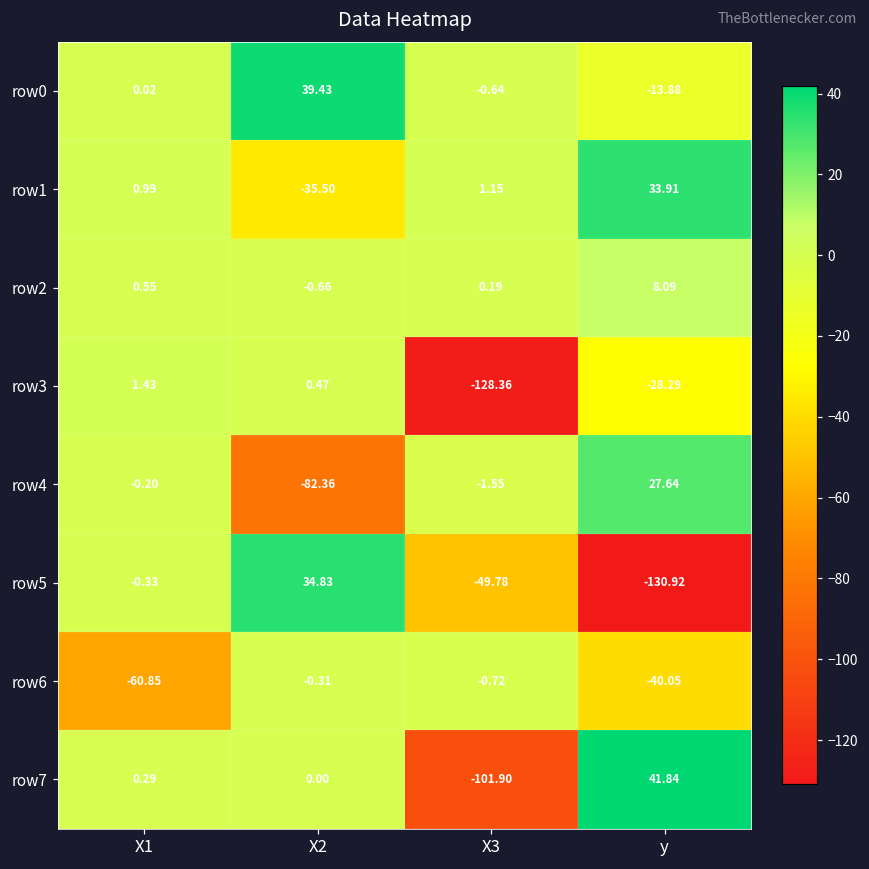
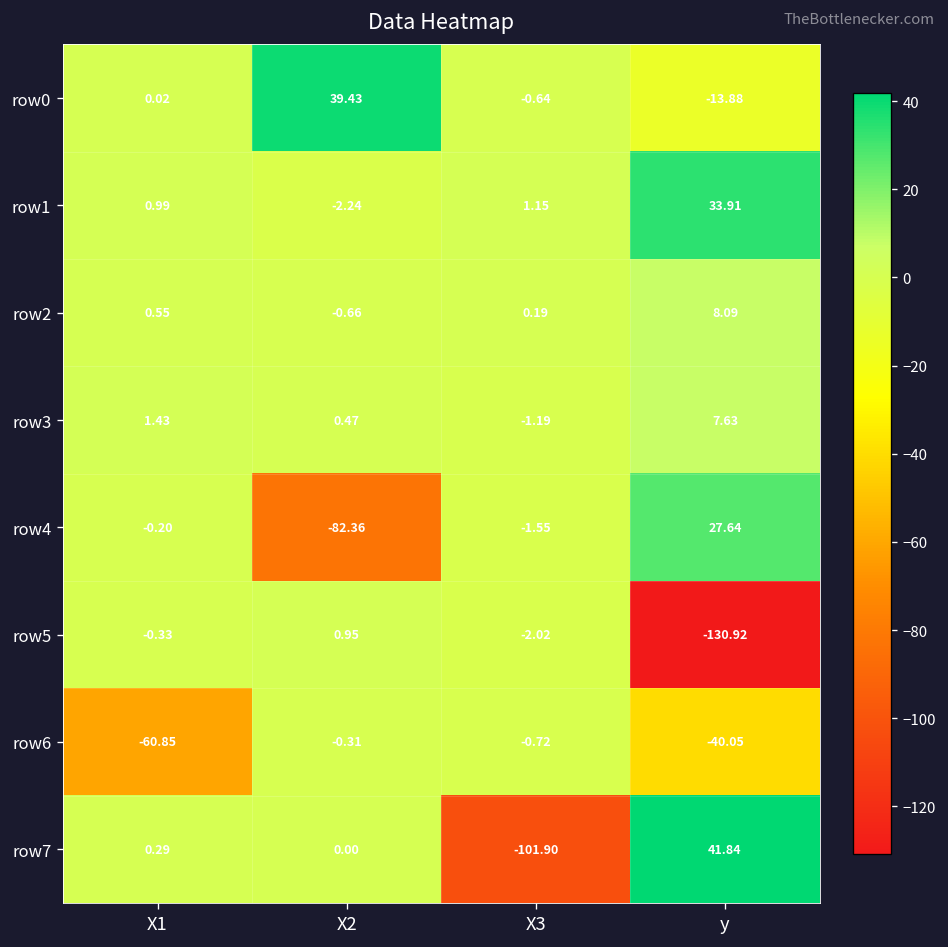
  {
    "row0": {
      "X1": 0.02,
      "X2": 39.43,
      "X3": -0.64,
      "y": -13.88
    },
    "row1": {
      "X1": 0.99,
-     "X2": -35.50,
+     "X2": -2.24,
      "X3": 1.15,
      "y": 33.91
    },
    "row2": {
      "X1": 0.55,
      "X2": -0.66,
      "X3": 0.19,
      "y": 8.09
    },
    "row3": {
      "X1": 1.43,
      "X2": 0.47,
-     "X3": -128.36,
-     "y": -28.29
+     "X3": -1.19,
+     "y": 7.63
    },
    "row4": {
      "X1": -0.20,
      "X2": -82.36,
      "X3": -1.55,
      "y": 27.64
    },
    "row5": {
      "X1": -0.33,
-     "X2": 34.83,
-     "X3": -49.78,
+     "X2": 0.95,
+     "X3": -2.02,
      "y": -130.92
    },
    "row6": {
      "X1": -60.85,
      "X2": -0.31,
      "X3": -0.72,
      "y": -40.05
    },
    "row7": {
      "X1": 0.29,
      "X2": 0.00,
      "X3": -101.90,
      "y": 41.84
    }
  }
